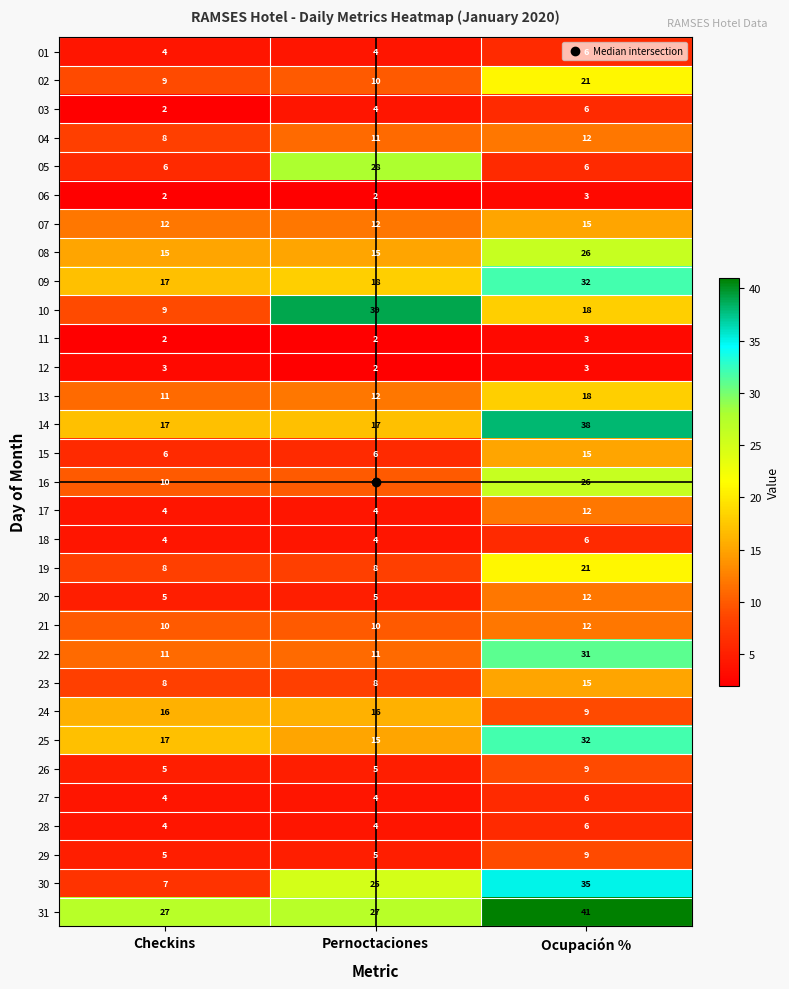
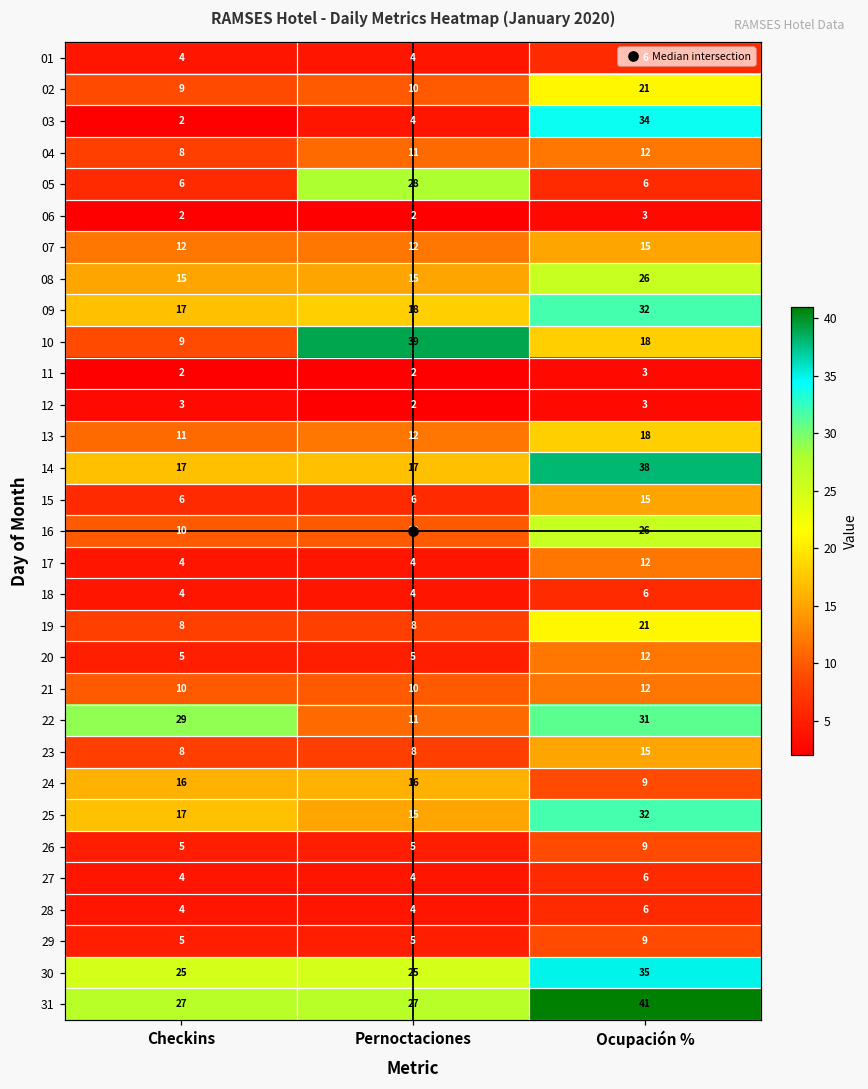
  {
    "01": {
      "Checkins": 4,
      "Pernoctaciones": 4
    },
    "02": {
      "Checkins": 9,
      "Pernoctaciones": 10,
      "Ocupación %": 21
    },
    "03": {
      "Checkins": 2,
      "Pernoctaciones": 4,
-     "Ocupación %": 6
+     "Ocupación %": 34
    },
    "04": {
      "Checkins": 8,
      "Pernoctaciones": 11,
      "Ocupación %": 12
    },
    "05": {
      "Checkins": 6,
      "Pernoctaciones": 28,
      "Ocupación %": 6
    },
    "06": {
      "Checkins": 2,
      "Pernoctaciones": 2,
      "Ocupación %": 3
    },
    "07": {
      "Checkins": 12,
      "Pernoctaciones": 12,
      "Ocupación %": 15
    },
    "08": {
      "Checkins": 15,
      "Pernoctaciones": 15,
      "Ocupación %": 26
    },
    "09": {
      "Checkins": 17,
      "Pernoctaciones": 18,
      "Ocupación %": 32
    },
    "10": {
      "Checkins": 9,
      "Pernoctaciones": 39,
      "Ocupación %": 18
    },
    "11": {
      "Checkins": 2,
      "Pernoctaciones": 2,
      "Ocupación %": 3
    },
    "12": {
      "Checkins": 3,
      "Pernoctaciones": 2,
      "Ocupación %": 3
    },
    "13": {
      "Checkins": 11,
      "Pernoctaciones": 12,
      "Ocupación %": 18
    },
    "14": {
      "Checkins": 17,
      "Pernoctaciones": 17,
      "Ocupación %": 38
    },
    "15": {
      "Checkins": 6,
      "Pernoctaciones": 6,
      "Ocupación %": 15
    },
    "16": {
      "Checkins": 10,
      "Ocupación %": 26
    },
    "17": {
      "Checkins": 4,
      "Pernoctaciones": 4,
      "Ocupación %": 12
    },
    "18": {
      "Checkins": 4,
      "Pernoctaciones": 4,
      "Ocupación %": 6
    },
    "19": {
      "Checkins": 8,
      "Pernoctaciones": 8,
      "Ocupación %": 21
    },
    "20": {
      "Checkins": 5,
      "Pernoctaciones": 5,
      "Ocupación %": 12
    },
    "21": {
      "Checkins": 10,
      "Pernoctaciones": 10,
      "Ocupación %": 12
    },
    "22": {
-     "Checkins": 11,
+     "Checkins": 29,
      "Pernoctaciones": 11,
      "Ocupación %": 31
    },
    "23": {
      "Checkins": 8,
      "Pernoctaciones": 8,
      "Ocupación %": 15
    },
    "24": {
      "Checkins": 16,
      "Pernoctaciones": 16,
      "Ocupación %": 9
    },
    "25": {
      "Checkins": 17,
      "Pernoctaciones": 15,
      "Ocupación %": 32
    },
    "26": {
      "Checkins": 5,
      "Pernoctaciones": 5,
      "Ocupación %": 9
    },
    "27": {
      "Checkins": 4,
      "Pernoctaciones": 4,
      "Ocupación %": 6
    },
    "28": {
      "Checkins": 4,
      "Pernoctaciones": 4,
      "Ocupación %": 6
    },
    "29": {
      "Checkins": 5,
      "Pernoctaciones": 5,
      "Ocupación %": 9
    },
    "30": {
-     "Checkins": 7,
+     "Checkins": 25,
      "Pernoctaciones": 25,
      "Ocupación %": 35
    },
    "31": {
      "Checkins": 27,
      "Pernoctaciones": 27,
      "Ocupación %": 41
    }
  }
